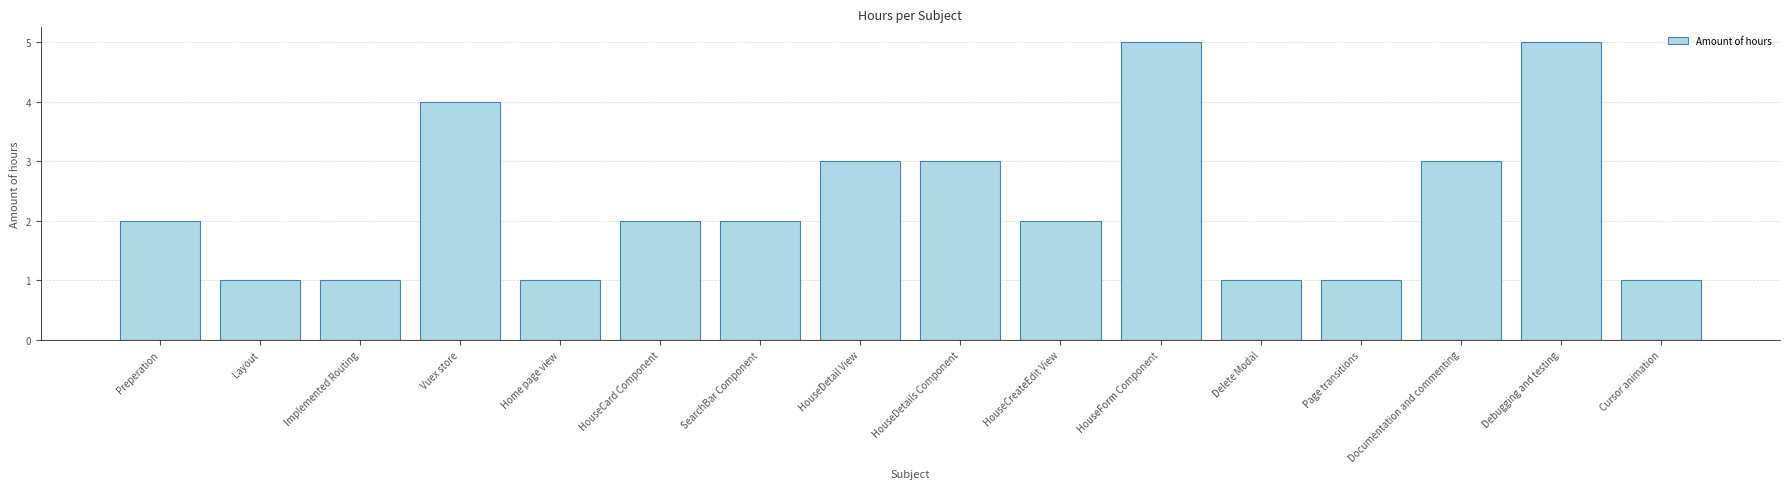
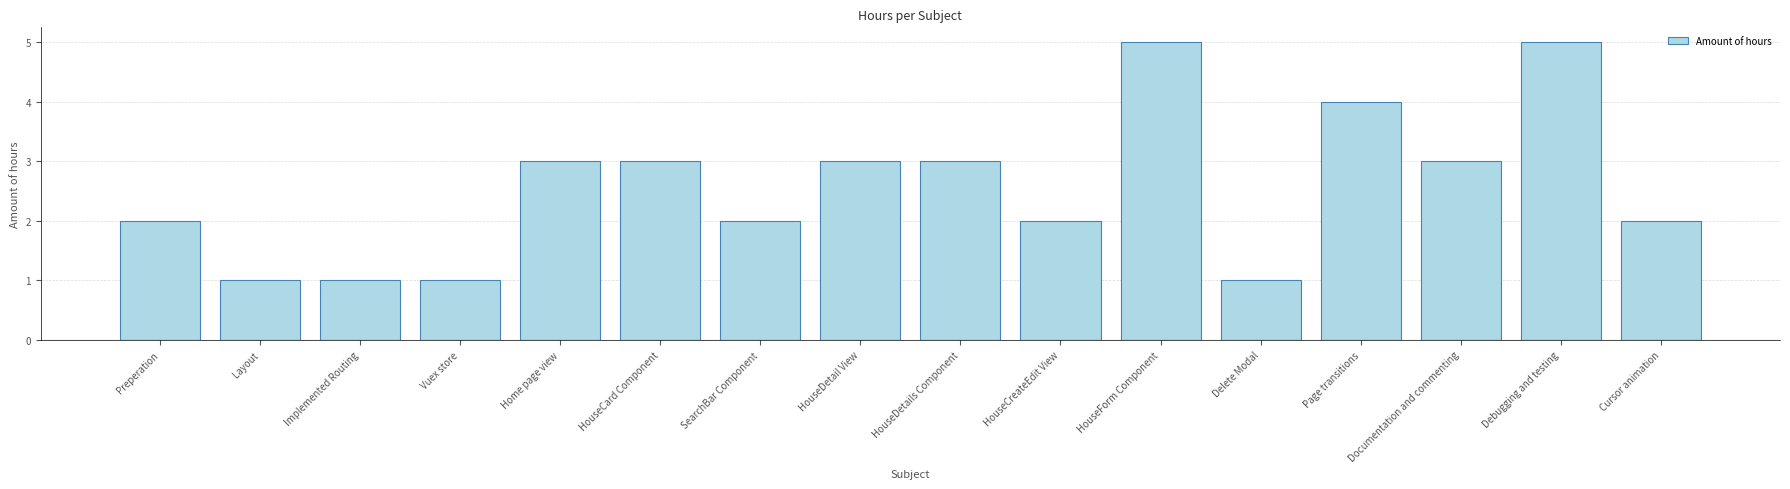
  {
    "Preperation": 2,
    "Layout": 1,
    "Implemented Routing": 1,
-   "Vuex store": 4,
-   "Home page view": 1,
-   "HouseCard Component": 2,
+   "Vuex store": 1,
+   "Home page view": 3,
+   "HouseCard Component": 3,
    "SearchBar Component": 2,
    "HouseDetail View": 3,
    "HouseDetails Component": 3,
    "HouseCreateEdit View": 2,
    "HouseForm Component": 5,
    "Delete Modal": 1,
-   "Page transitions": 1,
+   "Page transitions": 4,
    "Documentation and commenting": 3,
    "Debugging and testing": 5,
-   "Cursor animation": 1
+   "Cursor animation": 2
  }
